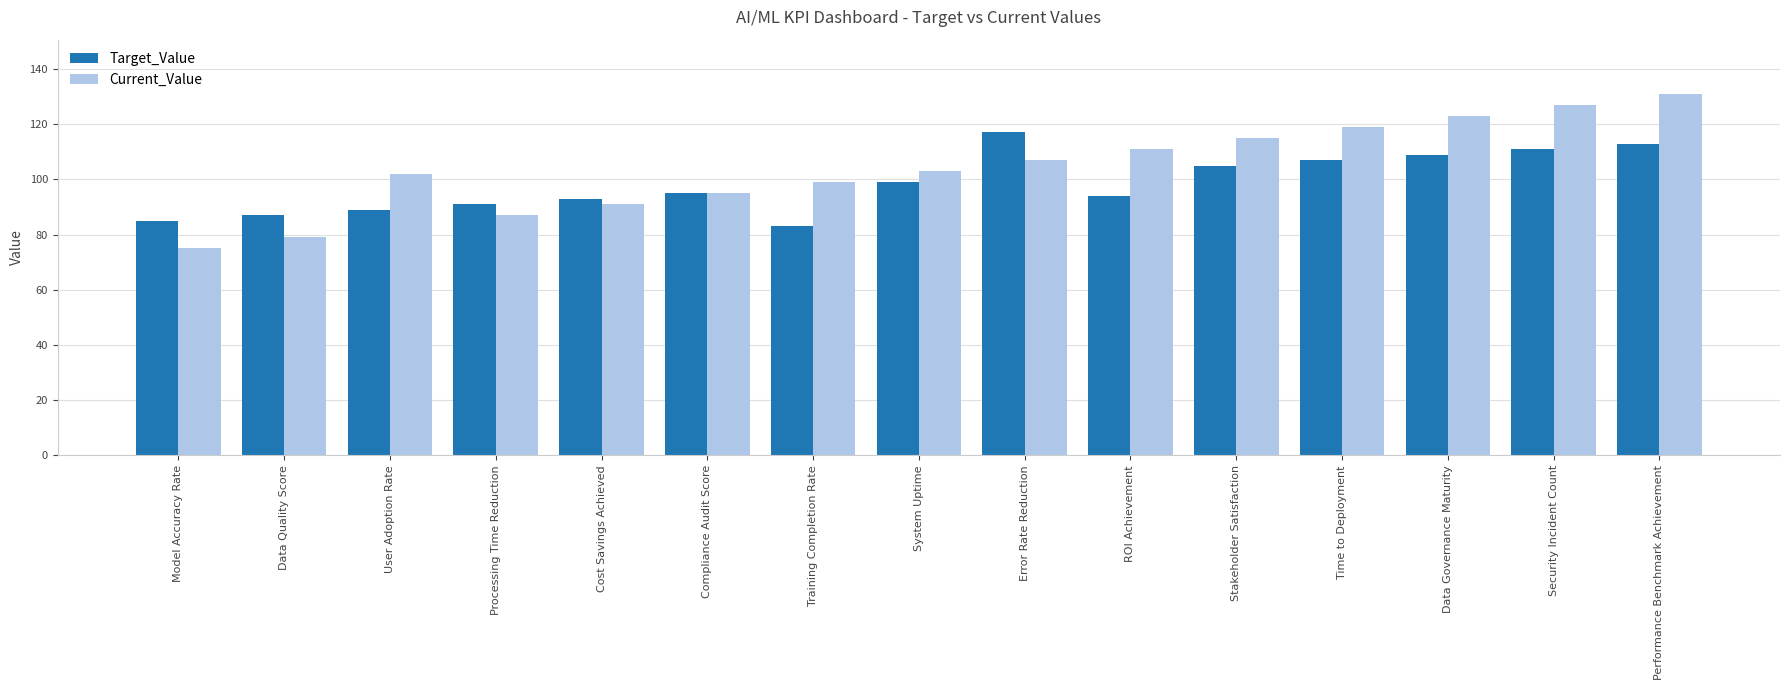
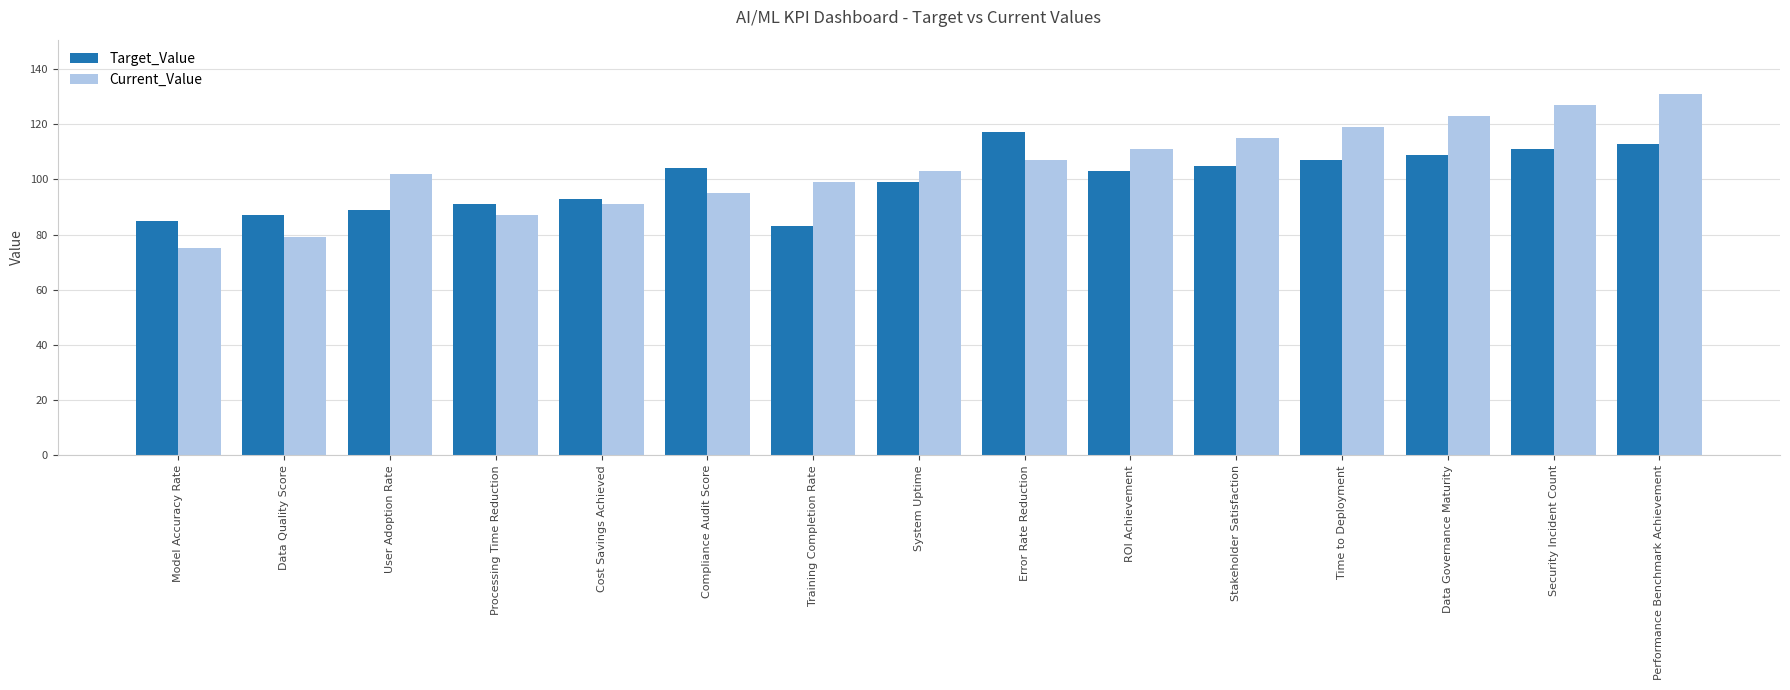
  {
    "Target_Value": {
      "Model Accuracy Rate": 85,
      "Data Quality Score": 87,
      "User Adoption Rate": 89,
      "Processing Time Reduction": 91,
      "Cost Savings Achieved": 93,
-     "Compliance Audit Score": 95,
+     "Compliance Audit Score": 104,
      "Training Completion Rate": 83,
      "System Uptime": 99,
      "Error Rate Reduction": 117,
-     "ROI Achievement": 94,
+     "ROI Achievement": 103,
      "Stakeholder Satisfaction": 105,
      "Time to Deployment": 107,
      "Data Governance Maturity": 109,
      "Security Incident Count": 111,
      "Performance Benchmark Achievement": 113
    },
    "Current_Value": {
      "Model Accuracy Rate": 75,
      "Data Quality Score": 79,
      "User Adoption Rate": 102,
      "Processing Time Reduction": 87,
      "Cost Savings Achieved": 91,
      "Compliance Audit Score": 95,
      "Training Completion Rate": 99,
      "System Uptime": 103,
      "Error Rate Reduction": 107,
      "ROI Achievement": 111,
      "Stakeholder Satisfaction": 115,
      "Time to Deployment": 119,
      "Data Governance Maturity": 123,
      "Security Incident Count": 127,
      "Performance Benchmark Achievement": 131
    }
  }
